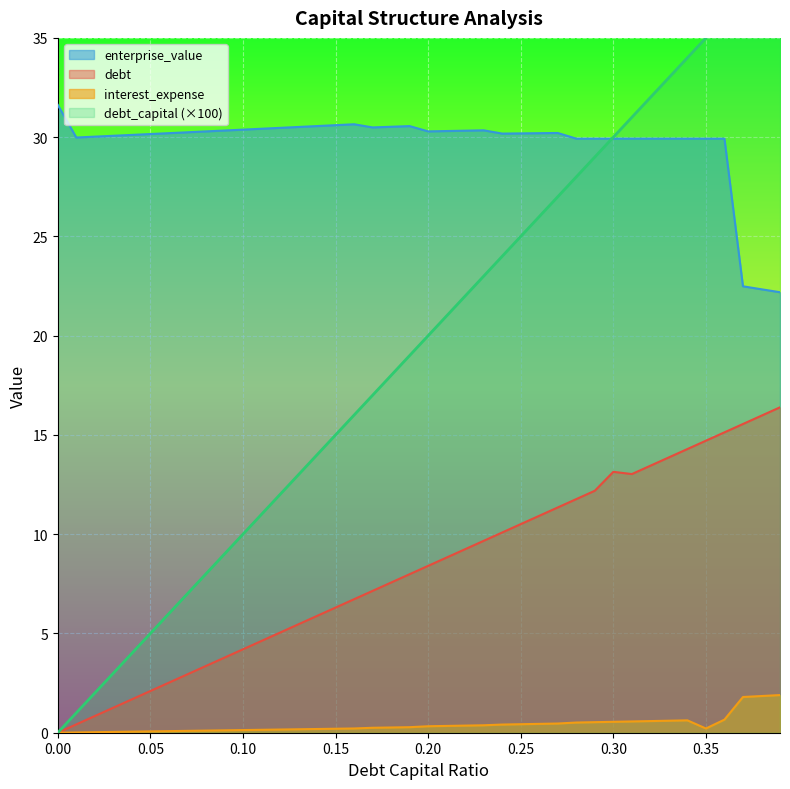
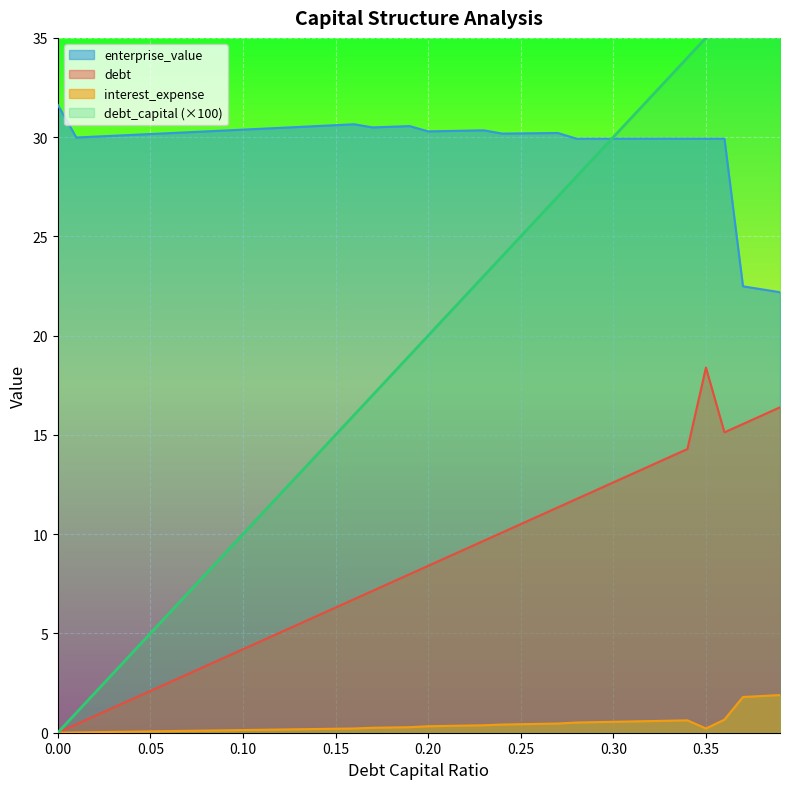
  {
    "enterprise_value": {
      "0.00": 31.6,
      "0.05": 30.2,
      "0.10": 30.4,
      "0.15": 30.6,
      "0.20": 30.3,
      "0.25": 30.2,
      "0.35": 29.9
    },
    "debt": {
      "0.05": 2.1,
      "0.10": 4.2,
      "0.15": 6.3,
      "0.20": 8.4,
      "0.25": 10.5,
-     "0.30": 13.1,
-     "0.35": 14.7
+     "0.30": 12.6,
+     "0.35": 18.4
    },
    "interest_expense": {
      "0.05": 0.1,
      "0.10": 0.1,
      "0.15": 0.2,
      "0.20": 0.3,
      "0.25": 0.4,
      "0.30": 0.5,
      "0.35": 0.2
    },
    "debt_capital (×100)": {
      "0.05": 5.0,
      "0.10": 10.0,
      "0.15": 15.0,
      "0.20": 20.0,
      "0.25": 25.0,
      "0.35": 35.0
    }
  }
